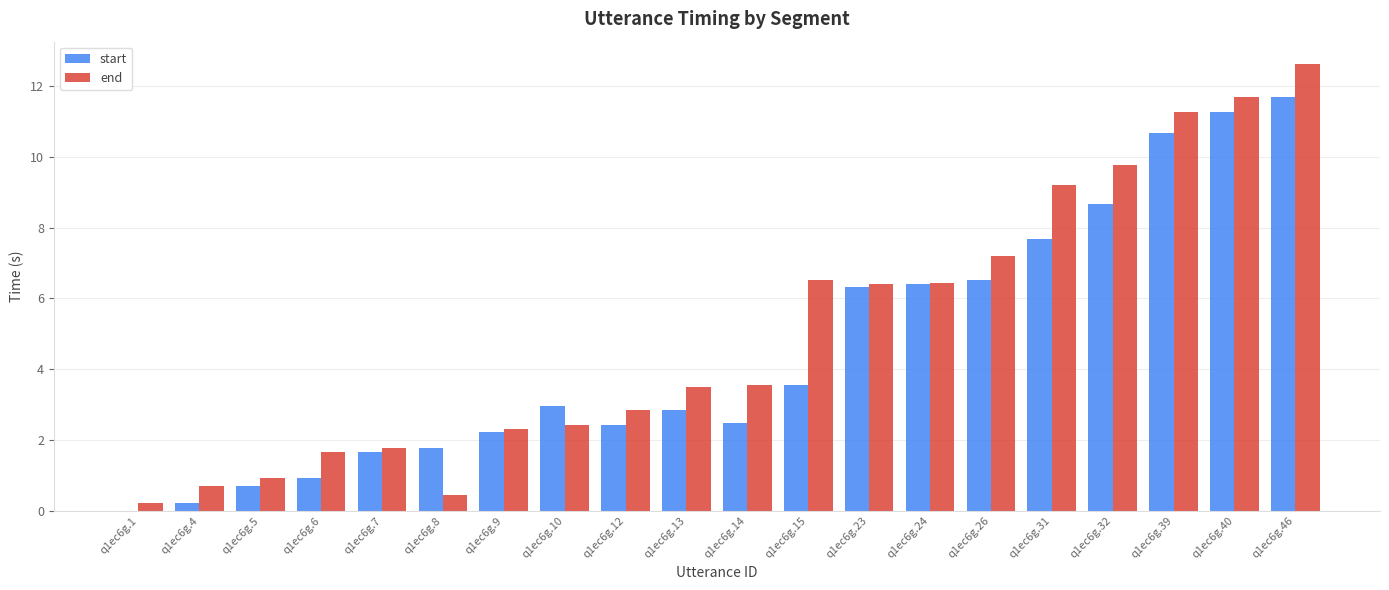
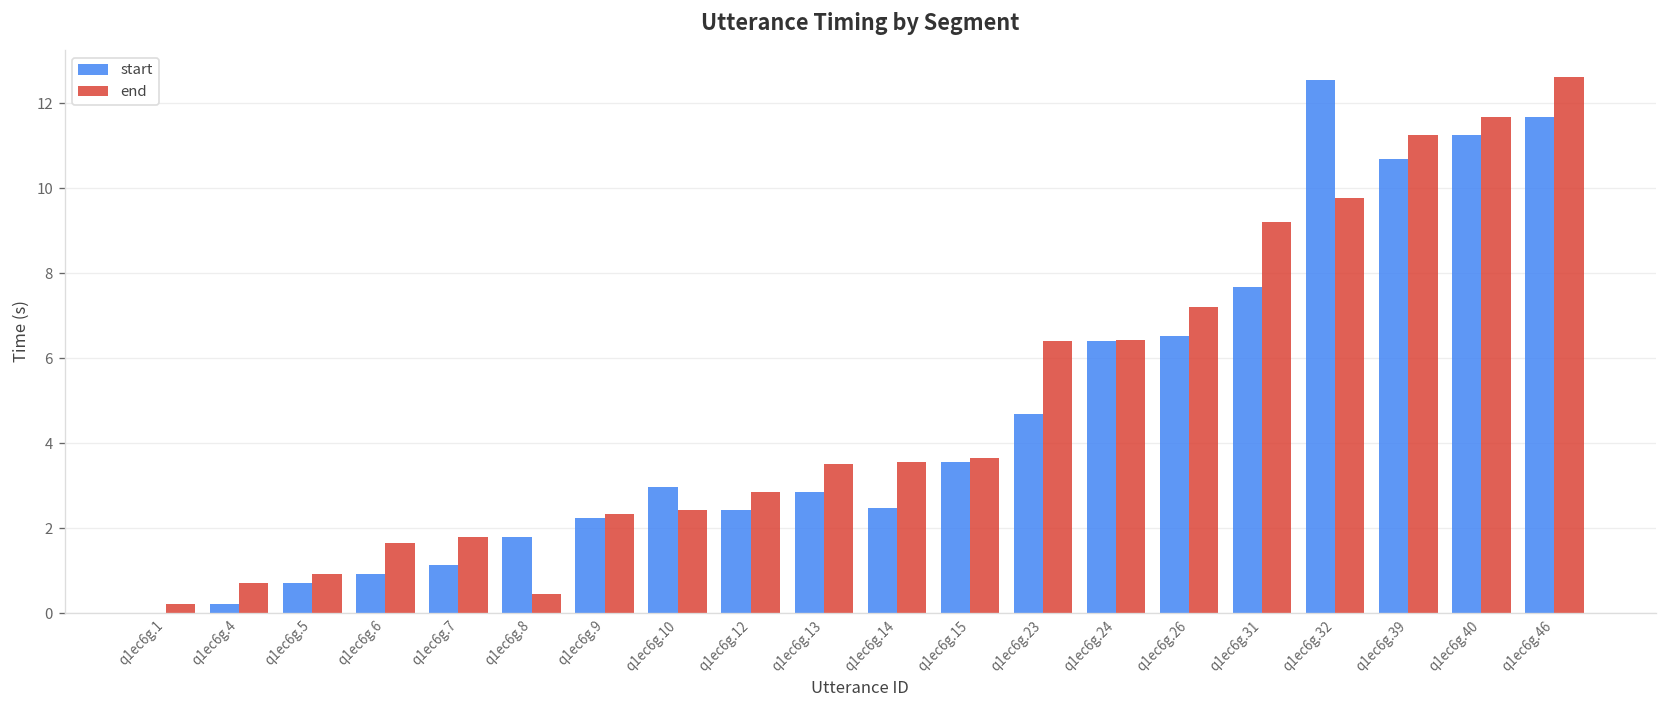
  {
    "start": {
      "q1ec6g.1": 0.0,
      "q1ec6g.4": 0.2,
      "q1ec6g.5": 0.7,
      "q1ec6g.6": 0.9,
-     "q1ec6g.7": 1.7,
+     "q1ec6g.7": 1.1,
      "q1ec6g.8": 1.8,
      "q1ec6g.9": 2.2,
      "q1ec6g.10": 3.0,
      "q1ec6g.12": 2.4,
      "q1ec6g.13": 2.8,
      "q1ec6g.14": 2.5,
      "q1ec6g.15": 3.6,
-     "q1ec6g.23": 6.3,
+     "q1ec6g.23": 4.7,
      "q1ec6g.24": 6.4,
      "q1ec6g.26": 6.5,
      "q1ec6g.31": 7.7,
-     "q1ec6g.32": 8.7,
+     "q1ec6g.32": 12.5,
      "q1ec6g.39": 10.7,
      "q1ec6g.40": 11.3,
      "q1ec6g.46": 11.7
    },
    "end": {
      "q1ec6g.1": 0.2,
      "q1ec6g.4": 0.7,
      "q1ec6g.5": 0.9,
      "q1ec6g.6": 1.7,
      "q1ec6g.7": 1.8,
      "q1ec6g.8": 0.4,
      "q1ec6g.9": 2.3,
      "q1ec6g.10": 2.4,
      "q1ec6g.12": 2.8,
      "q1ec6g.13": 3.5,
      "q1ec6g.14": 3.6,
-     "q1ec6g.15": 6.5,
+     "q1ec6g.15": 3.6,
      "q1ec6g.23": 6.4,
      "q1ec6g.24": 6.4,
      "q1ec6g.26": 7.2,
      "q1ec6g.31": 9.2,
      "q1ec6g.32": 9.8,
      "q1ec6g.39": 11.3,
      "q1ec6g.40": 11.7,
      "q1ec6g.46": 12.6
    }
  }
